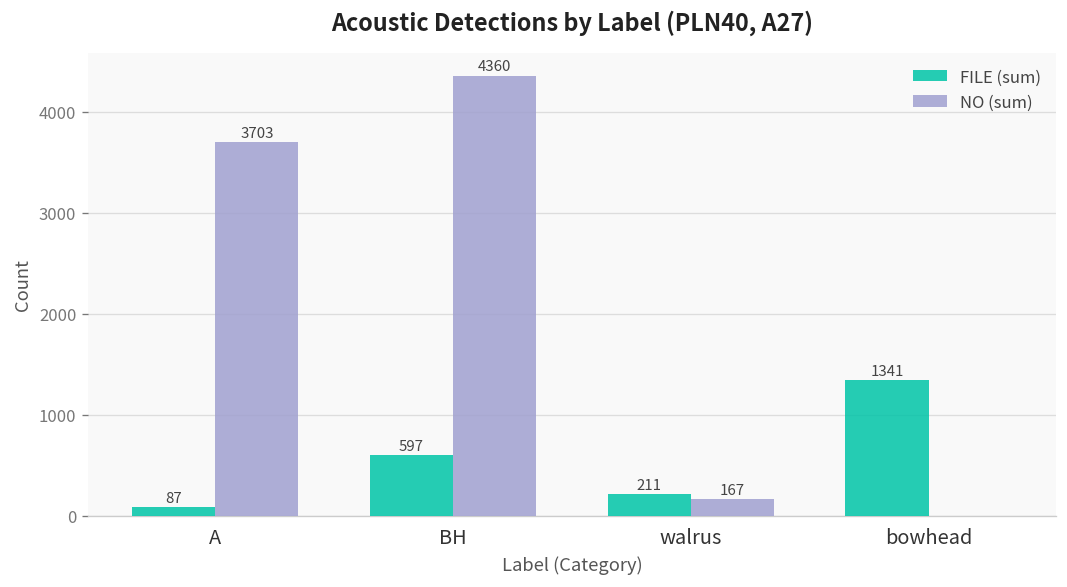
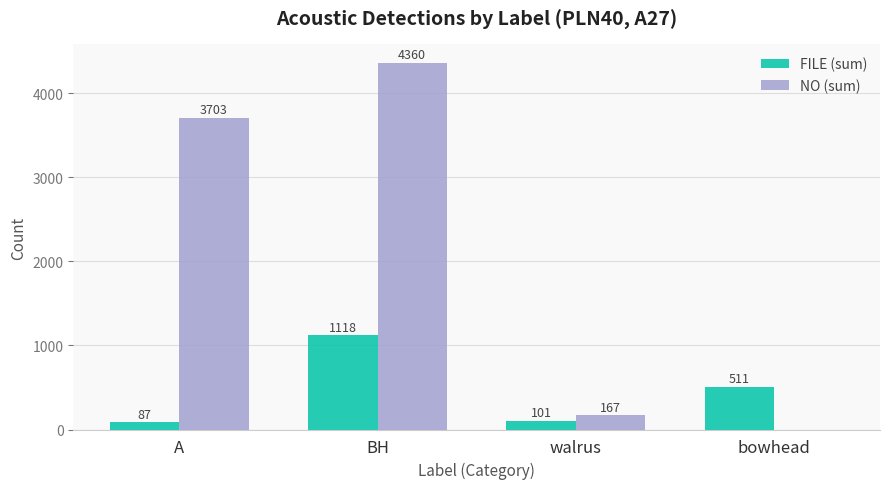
  {
    "FILE (sum)": {
      "A": 87,
-     "BH": 597,
-     "walrus": 211,
-     "bowhead": 1341
+     "BH": 1118,
+     "walrus": 101,
+     "bowhead": 511
    },
    "NO (sum)": {
      "A": 3703,
      "BH": 4360,
      "walrus": 167
    }
  }
